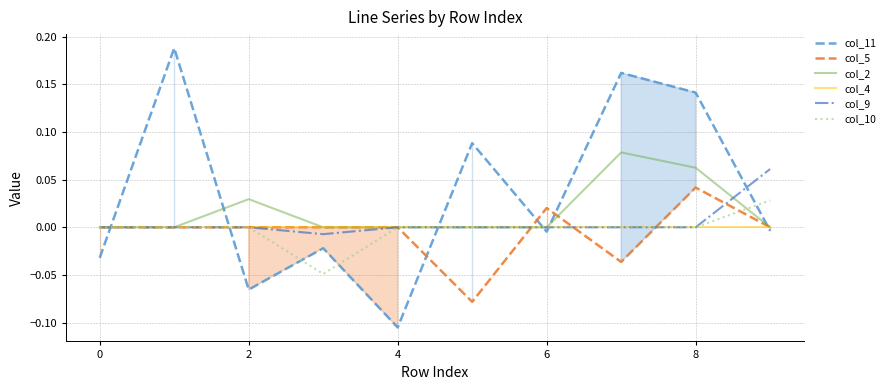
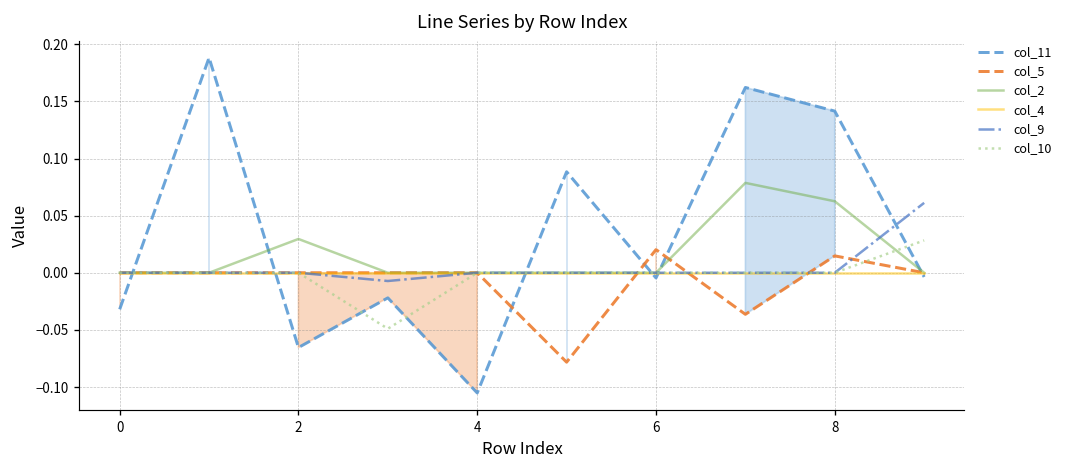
  {
    "col_5": {
      "6": 0.02,
-     "8": 0.04
+     "8": 0.01
    }
  }
